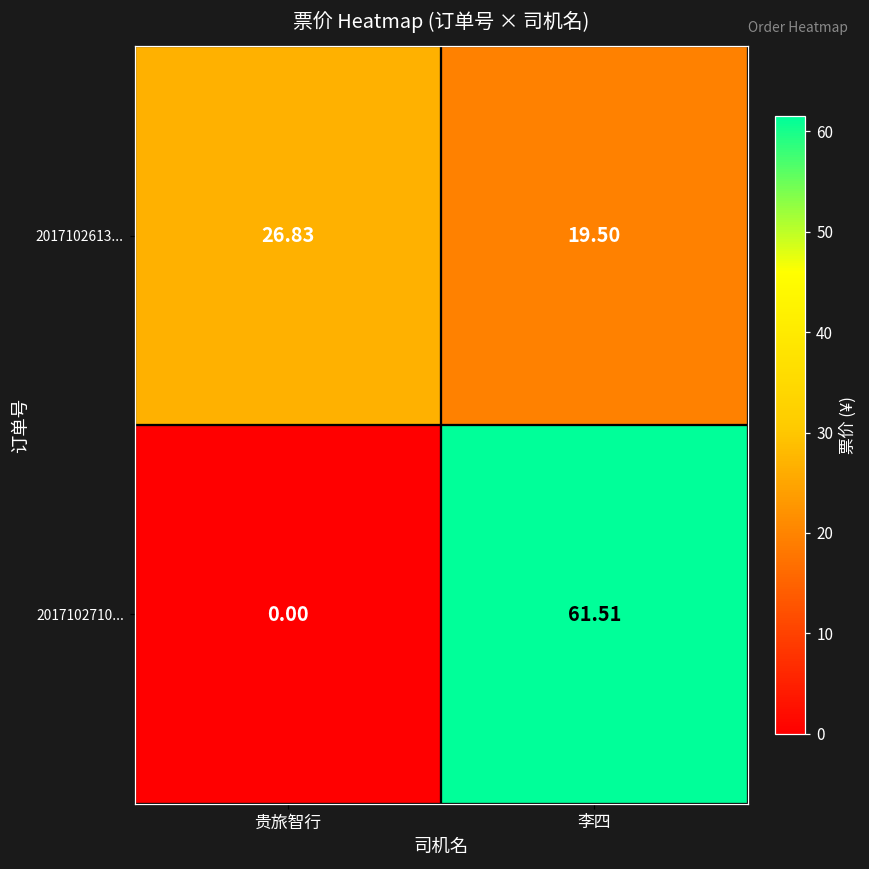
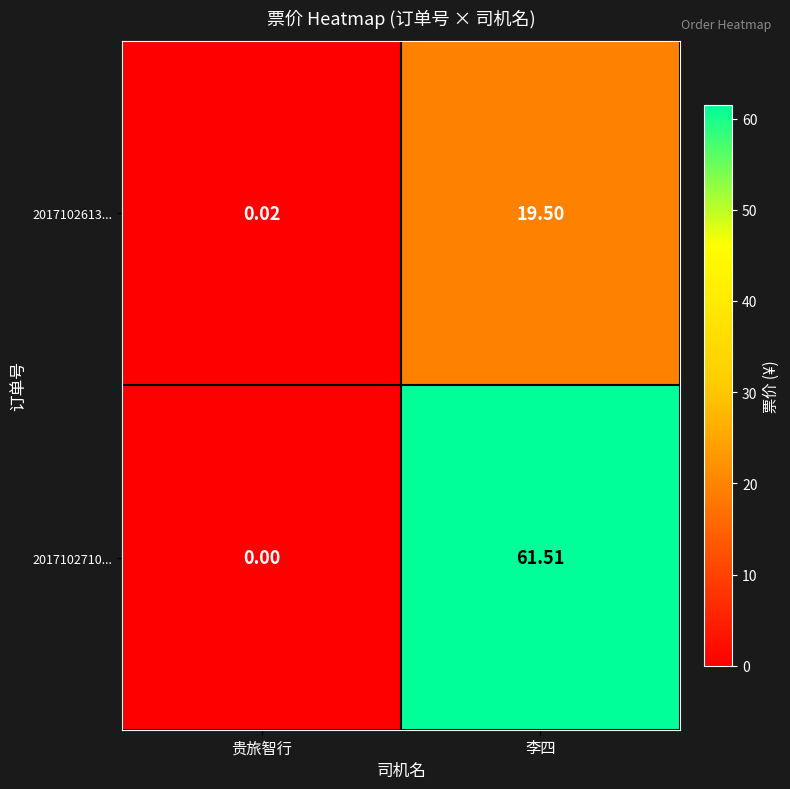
  {
    "2017102613...": {
-     "贵旅智行": 26.83,
+     "贵旅智行": 0.02,
      "李四": 19.50
    },
    "2017102710...": {
      "贵旅智行": 0.00,
      "李四": 61.51
    }
  }
